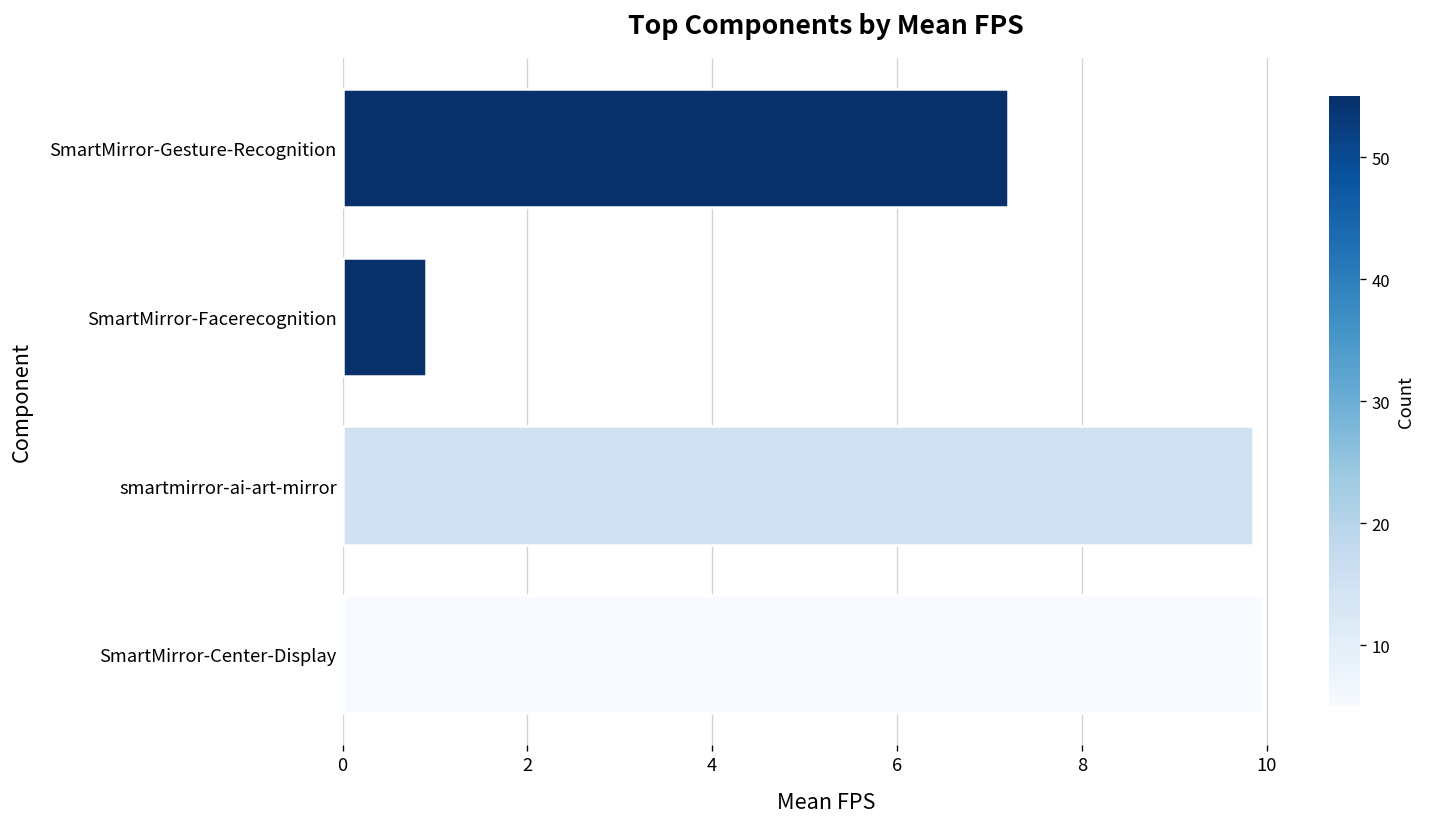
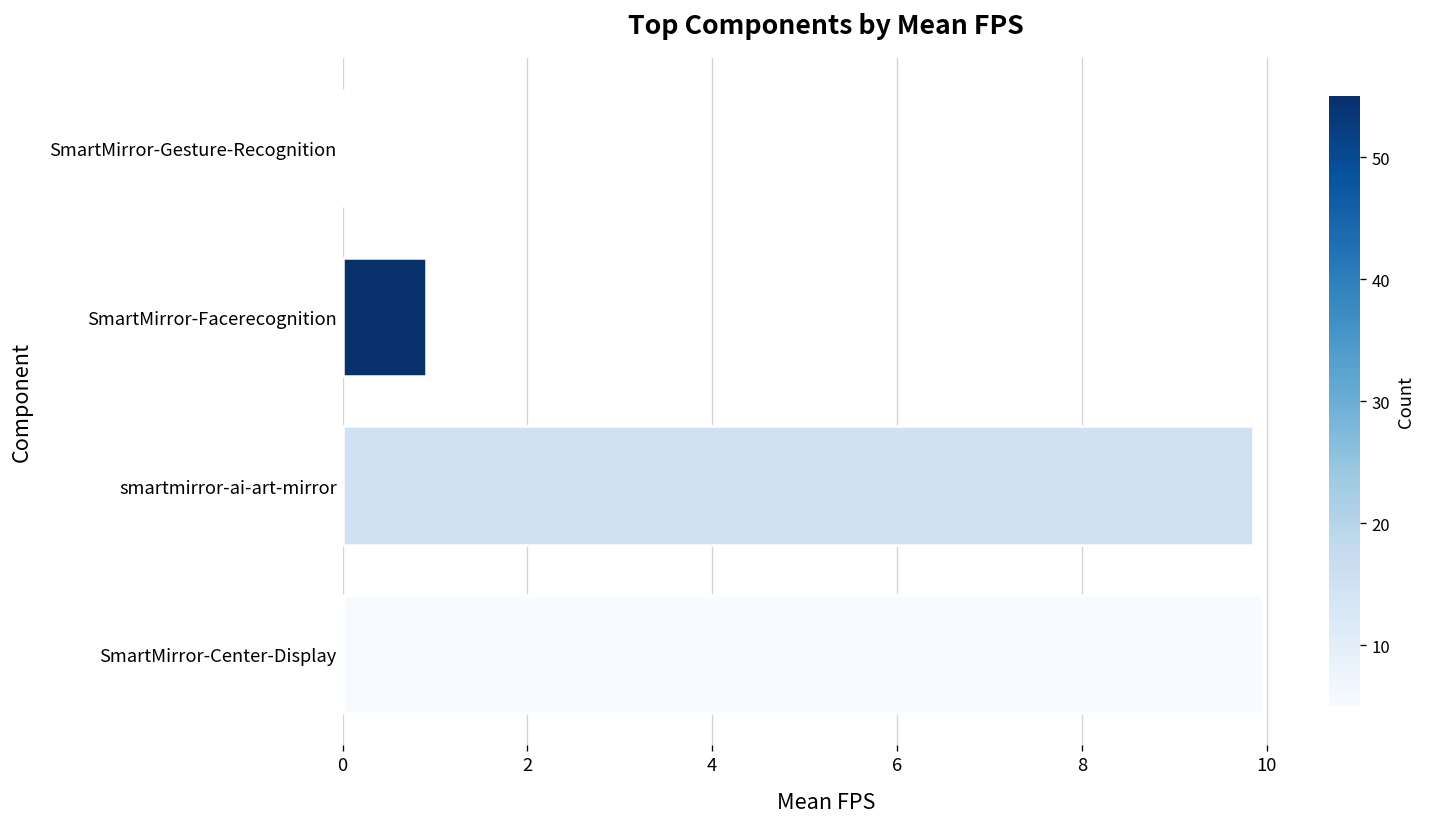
  {
-   "SmartMirror-Gesture-Recognition": 7.2,
+   "SmartMirror-Gesture-Recognition": 0.0,
    "SmartMirror-Facerecognition": 0.9,
    "smartmirror-ai-art-mirror": 9.9,
    "SmartMirror-Center-Display": 10.0
  }
